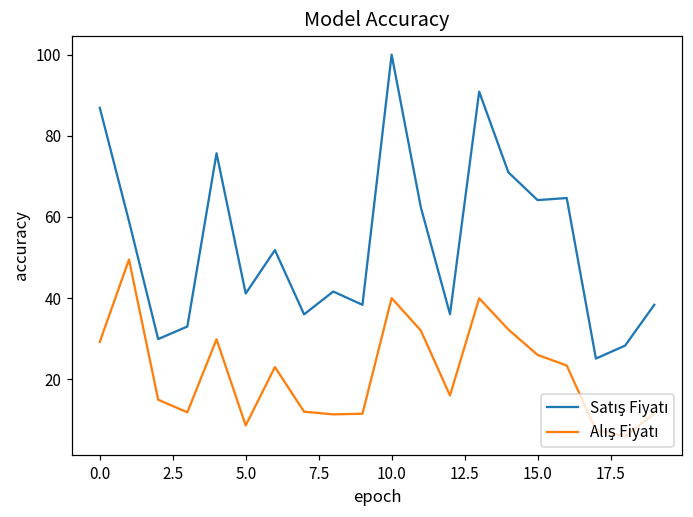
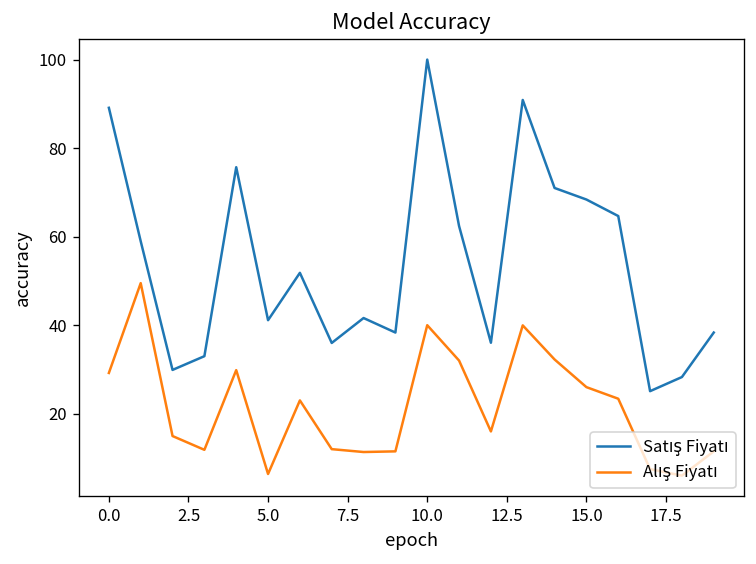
  {
    "Satış Fiyatı": {
-     "0.0": 87,
+     "0.0": 89,
      "5.0": 41,
      "10.0": 100,
-     "15.0": 64
+     "15.0": 68
    },
    "Alış Fiyatı": {
      "0.0": 29,
-     "5.0": 9,
+     "5.0": 6,
      "10.0": 40,
      "15.0": 26
    }
  }
